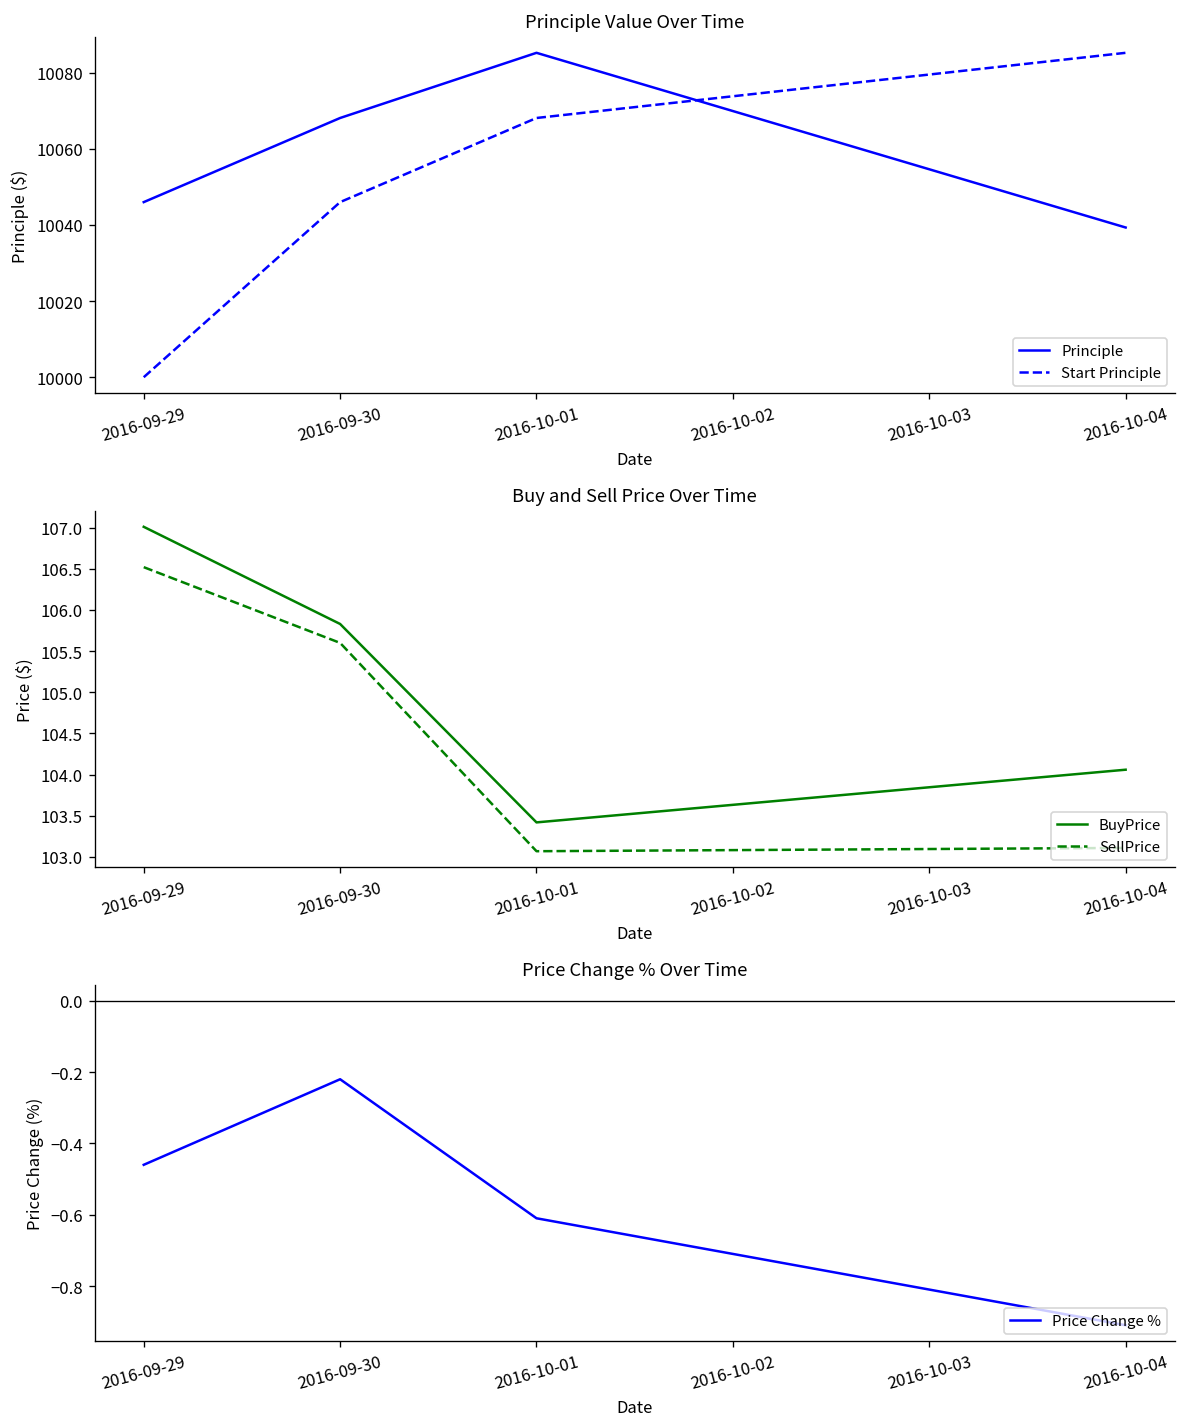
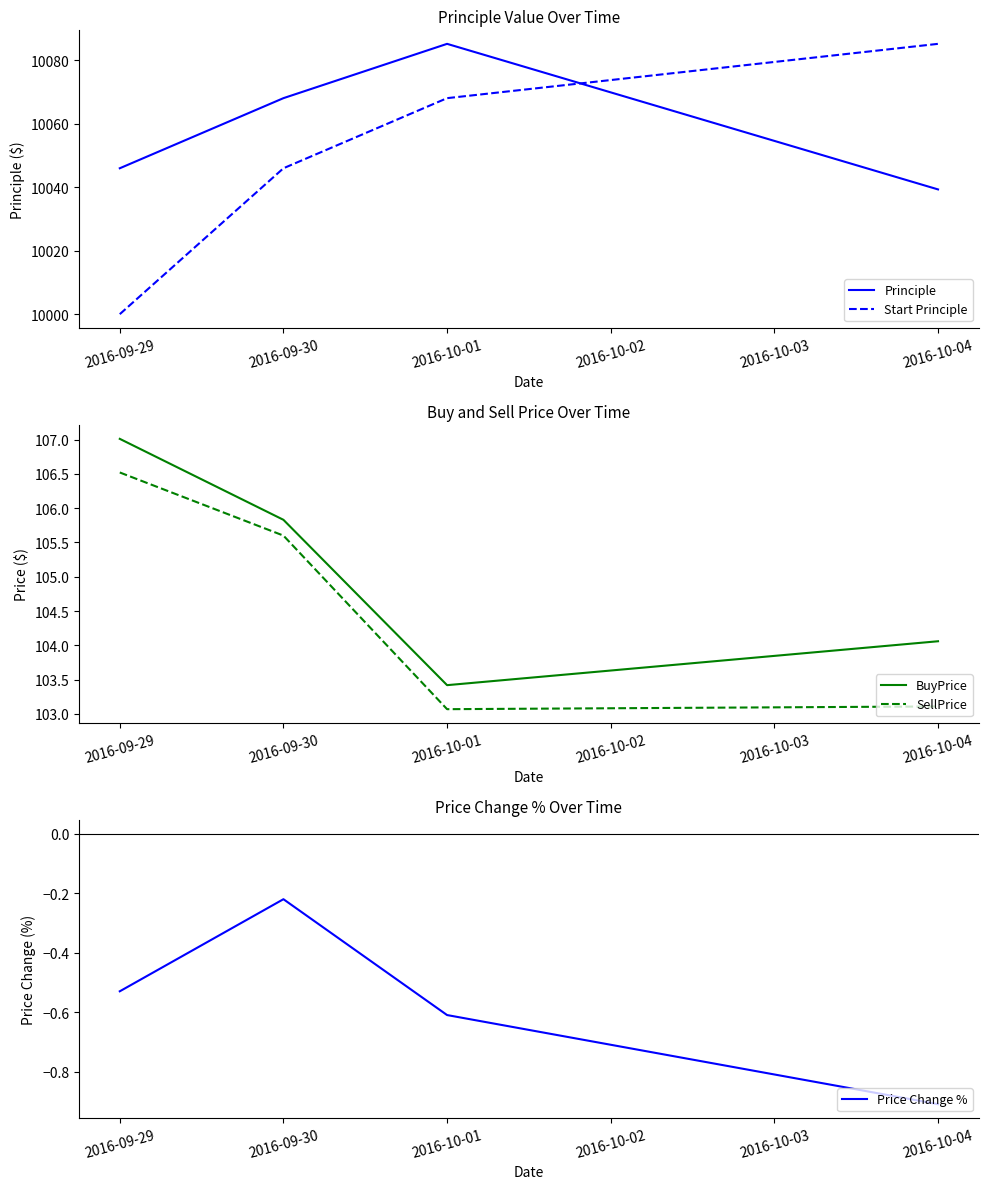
  {
    "Price Change % Over Time": {
-     "2016-09-29": -0.46,
+     "2016-09-29": -0.53,
      "2016-09-30": -0.22,
      "2016-10-01": -0.61
    }
  }
